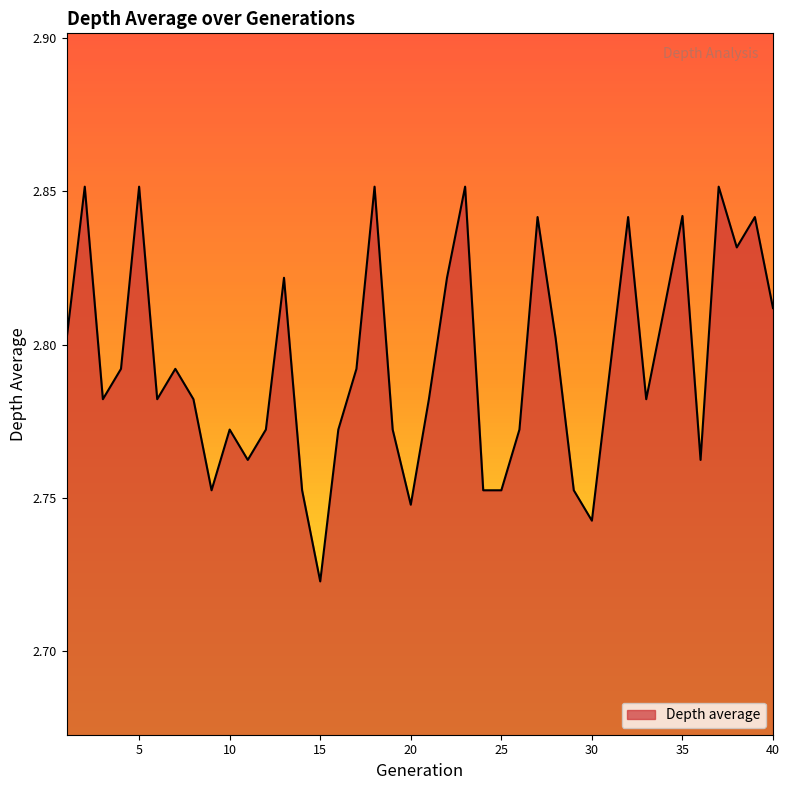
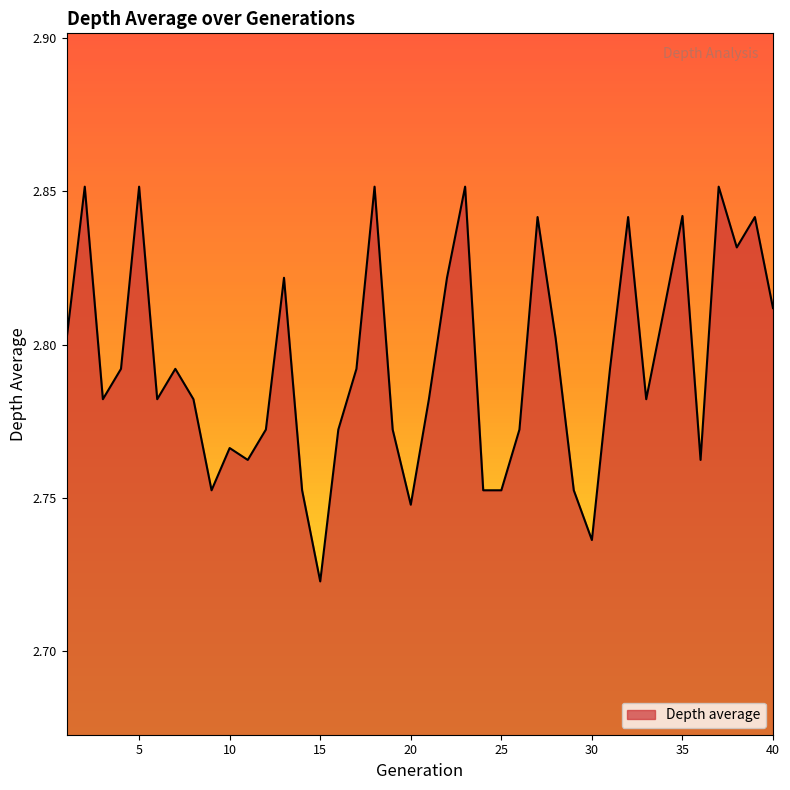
  {
    "5": 2.851,
-   "10": 2.772,
+   "10": 2.766,
    "15": 2.723,
    "20": 2.748,
    "25": 2.752,
-   "30": 2.743,
+   "30": 2.736,
    "35": 2.842,
    "40": 2.812
  }
